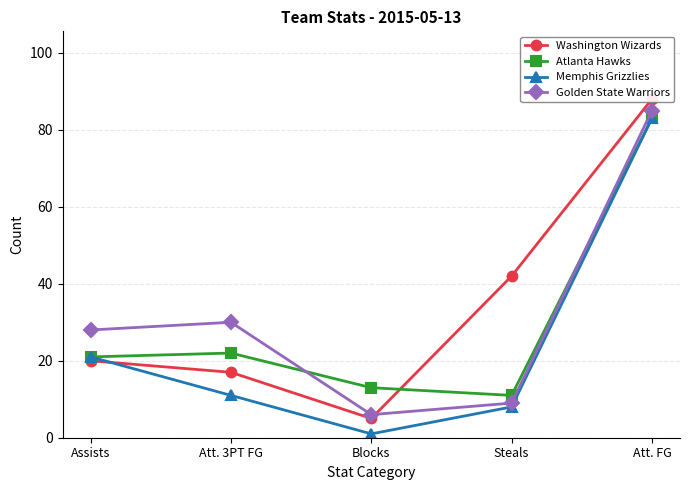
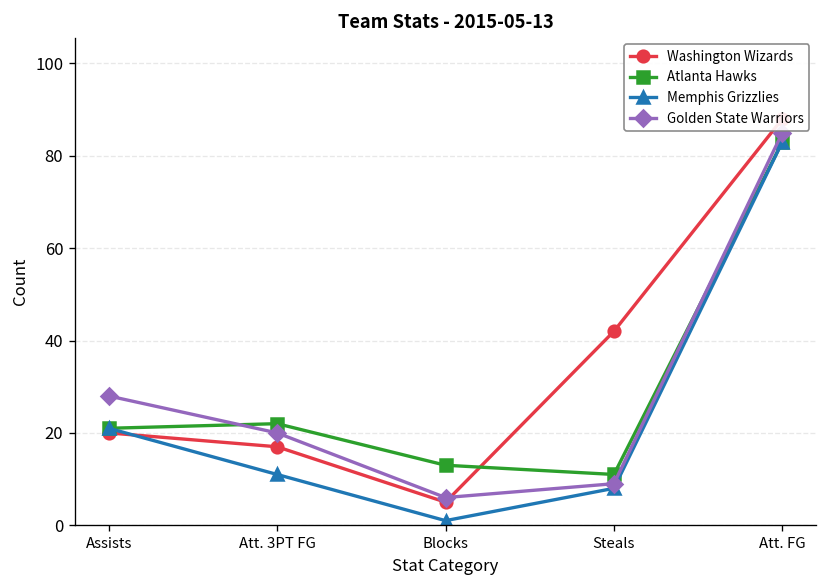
  {
    "Washington Wizards": {
      "Assists": 20,
      "Att. 3PT FG": 17,
      "Blocks": 5,
      "Steals": 42
    },
    "Atlanta Hawks": {
      "Att. 3PT FG": 22,
      "Blocks": 13,
      "Steals": 11
    },
    "Memphis Grizzlies": {
      "Att. 3PT FG": 11,
      "Blocks": 1,
      "Steals": 8
    },
    "Golden State Warriors": {
      "Assists": 28,
-     "Att. 3PT FG": 30,
+     "Att. 3PT FG": 20,
      "Blocks": 6,
      "Steals": 9,
      "Att. FG": 85
    }
  }
